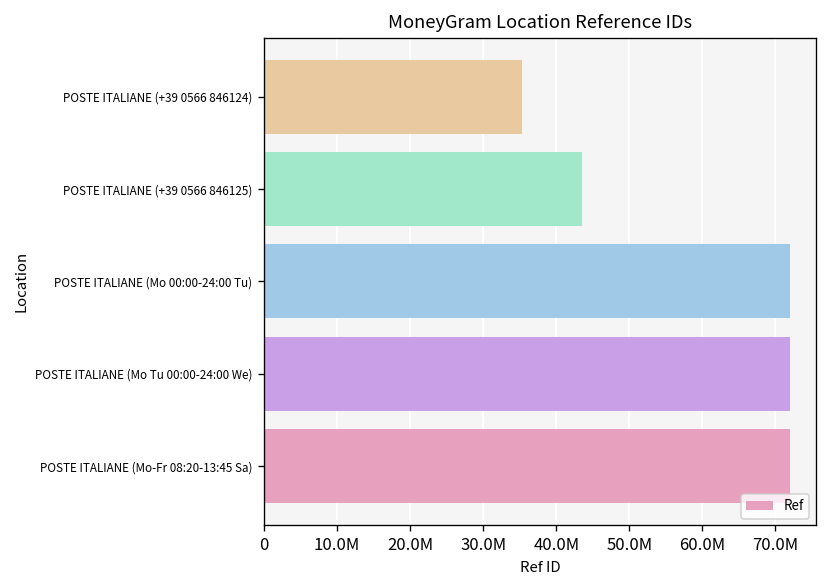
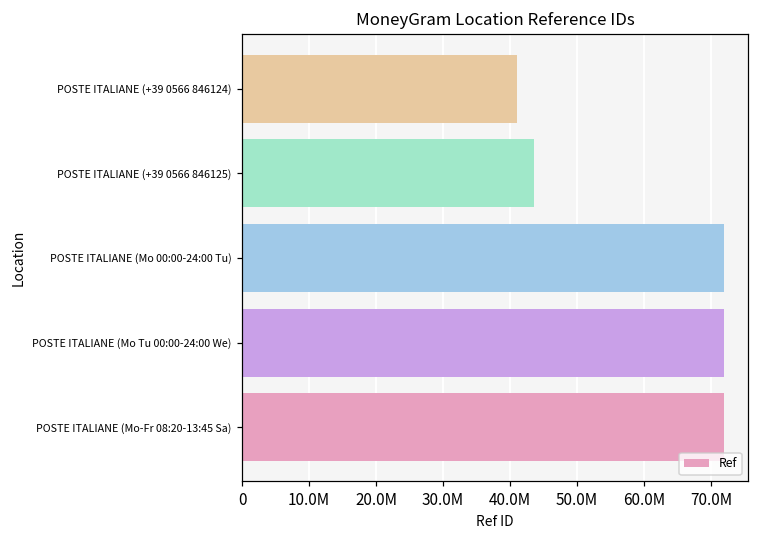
  {
-   "POSTE ITALIANE (+39 0566 846124)": 35000000,
+   "POSTE ITALIANE (+39 0566 846124)": 41000000,
    "POSTE ITALIANE (+39 0566 846125)": 44000000,
    "POSTE ITALIANE (Mo 00:00-24:00 Tu)": 72000000,
    "POSTE ITALIANE (Mo Tu 00:00-24:00 We)": 72000000,
    "POSTE ITALIANE (Mo-Fr 08:20-13:45 Sa)": 72000000
  }
